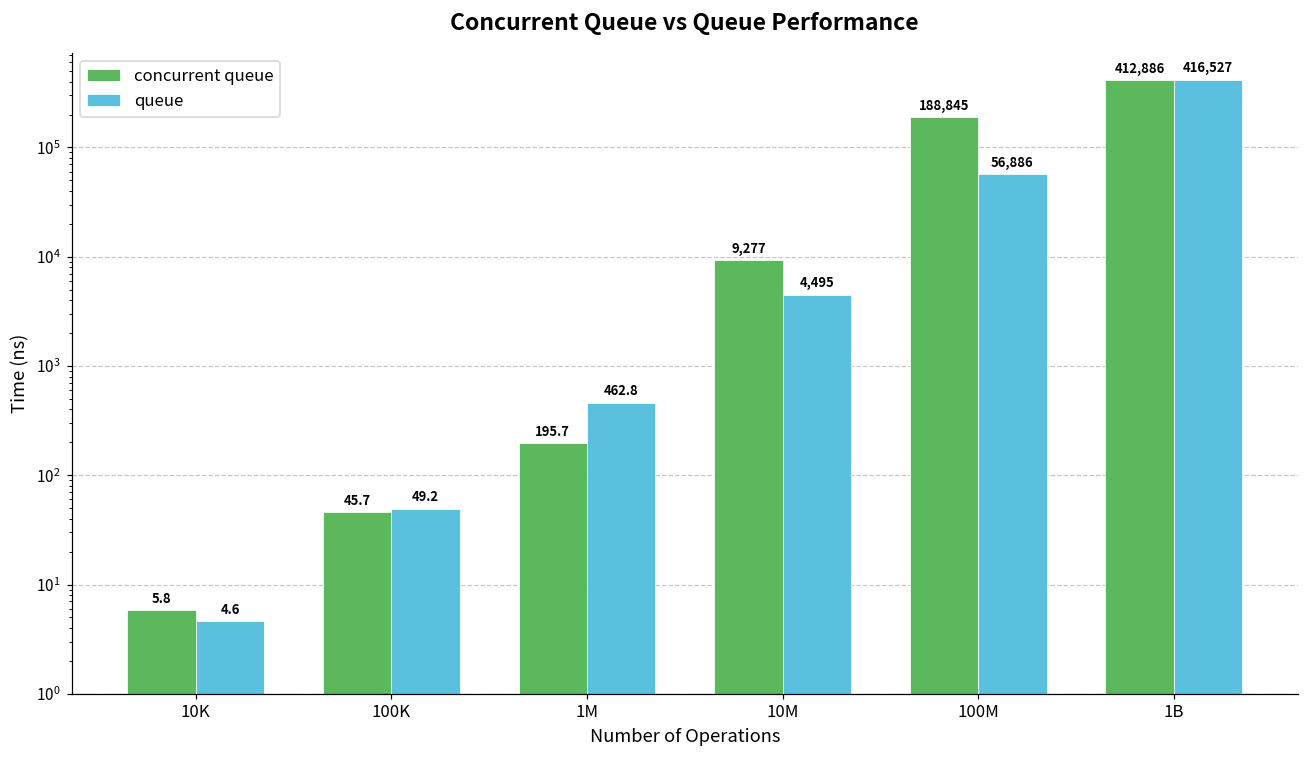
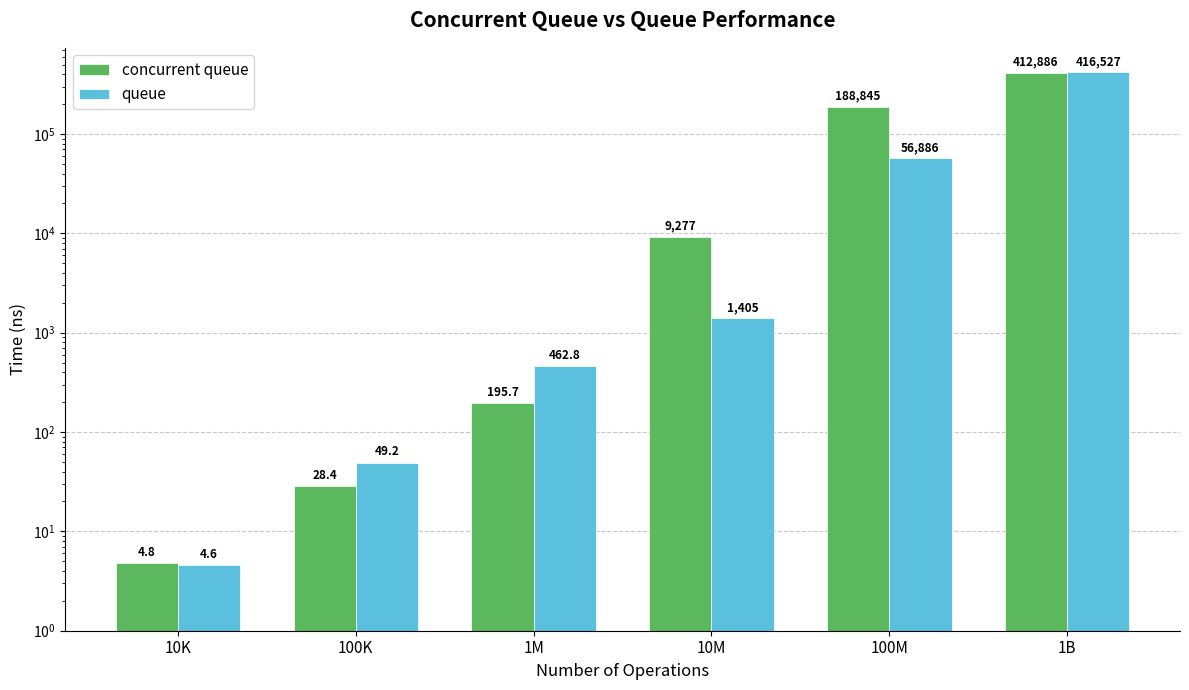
  {
    "concurrent queue": {
-     "10K": "5.8",
-     "100K": "45.7",
+     "10K": "4.8",
+     "100K": "28.4",
      "1M": "195.7",
      "10M": "9,277",
      "100M": "188,845",
      "1B": "412,886"
    },
    "queue": {
      "10K": "4.6",
      "100K": "49.2",
      "1M": "462.8",
-     "10M": "4,495",
+     "10M": "1,405",
      "100M": "56,886",
      "1B": "416,527"
    }
  }
